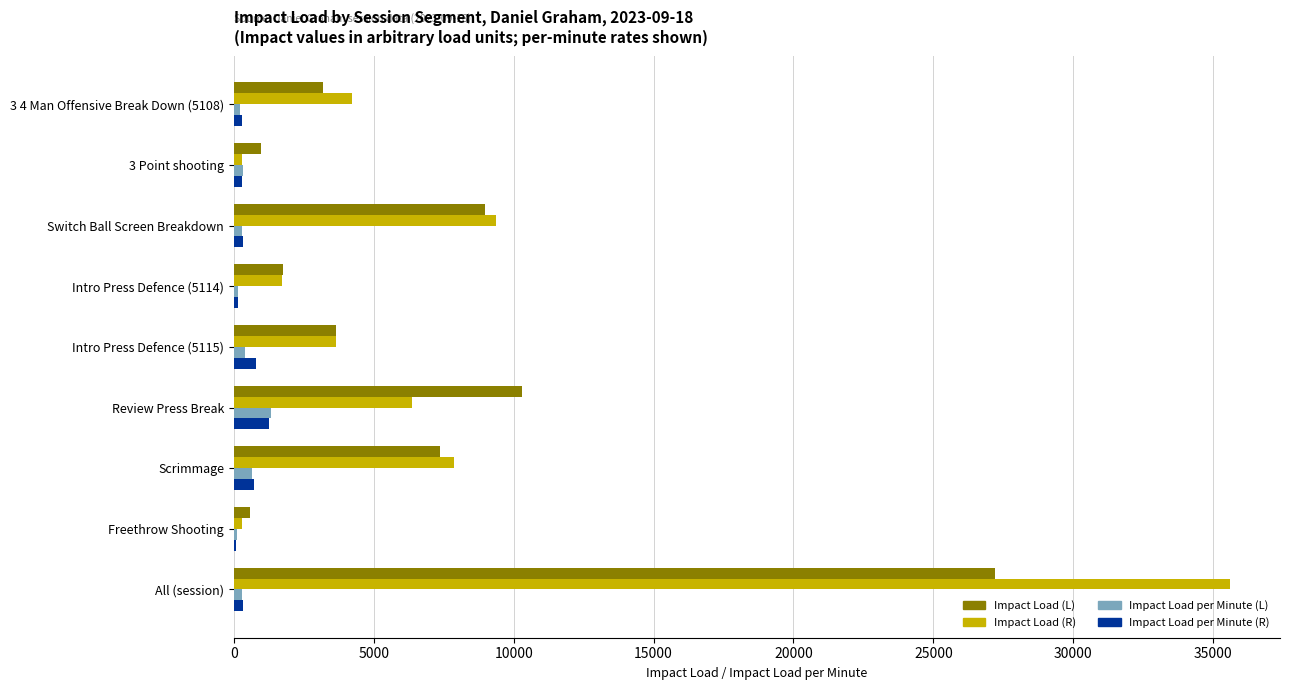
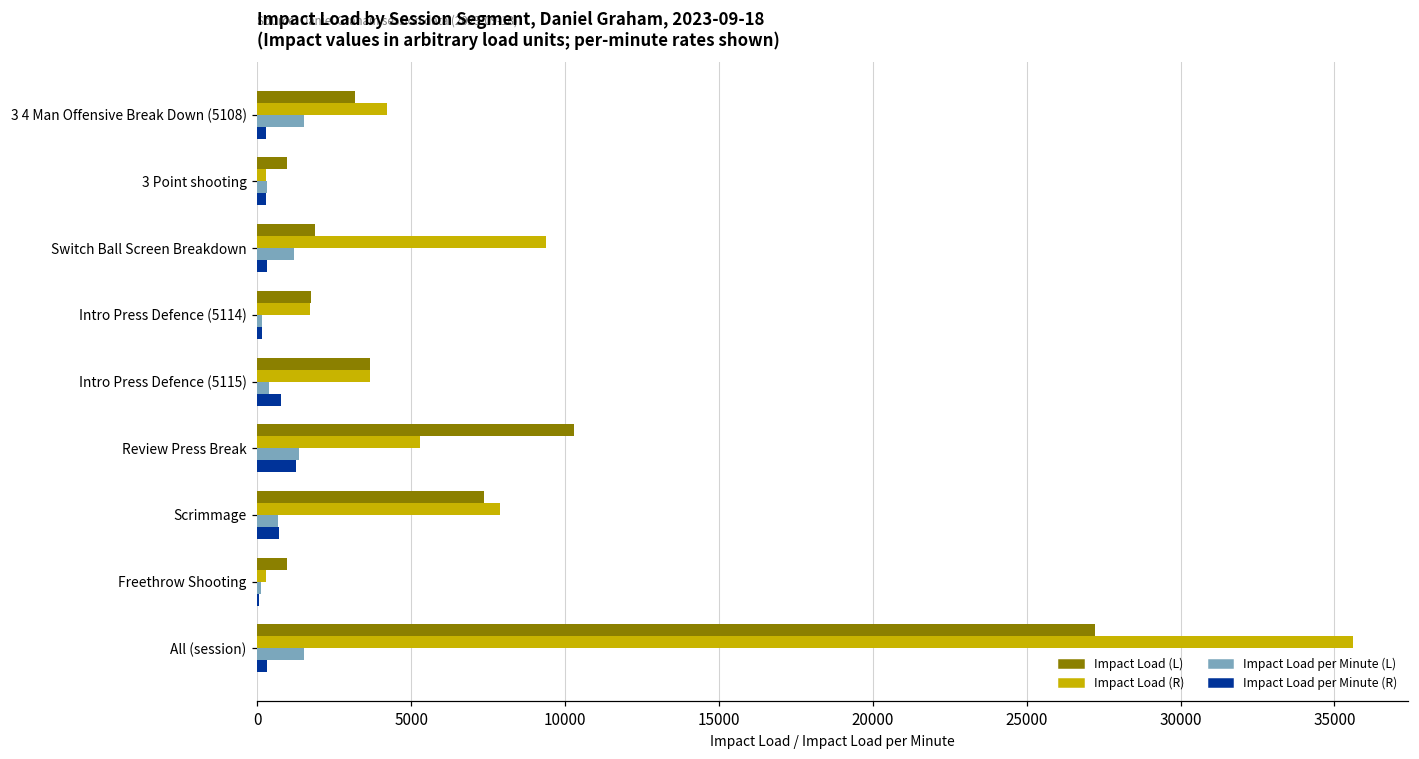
  {
    "Impact Load (L)": {
      "3 4 Man Offensive Break Down (5108)": 3200,
      "3 Point shooting": 1000,
-     "Switch Ball Screen Breakdown": 9000,
+     "Switch Ball Screen Breakdown": 1900,
      "Intro Press Defence (5114)": 1800,
      "Intro Press Defence (5115)": 3700,
      "Review Press Break": 10300,
      "Scrimmage": 7400,
-     "Freethrow Shooting": 600,
+     "Freethrow Shooting": 1000,
      "All (session)": 27200
    },
    "Impact Load (R)": {
      "3 4 Man Offensive Break Down (5108)": 4200,
      "3 Point shooting": 300,
      "Switch Ball Screen Breakdown": 9400,
      "Intro Press Defence (5114)": 1700,
      "Intro Press Defence (5115)": 3700,
-     "Review Press Break": 6400,
+     "Review Press Break": 5300,
      "Scrimmage": 7900,
      "Freethrow Shooting": 300,
      "All (session)": 35600
    },
    "Impact Load per Minute (L)": {
-     "3 4 Man Offensive Break Down (5108)": 200,
+     "3 4 Man Offensive Break Down (5108)": 1500,
      "3 Point shooting": 300,
-     "Switch Ball Screen Breakdown": 300,
+     "Switch Ball Screen Breakdown": 1200,
      "Intro Press Defence (5114)": 100,
      "Intro Press Defence (5115)": 400,
      "Review Press Break": 1300,
      "Scrimmage": 700,
      "Freethrow Shooting": 100,
-     "All (session)": 300
+     "All (session)": 1500
    },
    "Impact Load per Minute (R)": {
      "3 4 Man Offensive Break Down (5108)": 300,
      "3 Point shooting": 300,
      "Switch Ball Screen Breakdown": 300,
      "Intro Press Defence (5114)": 100,
      "Intro Press Defence (5115)": 800,
      "Review Press Break": 1200,
      "Scrimmage": 700,
      "All (session)": 300
    }
  }
